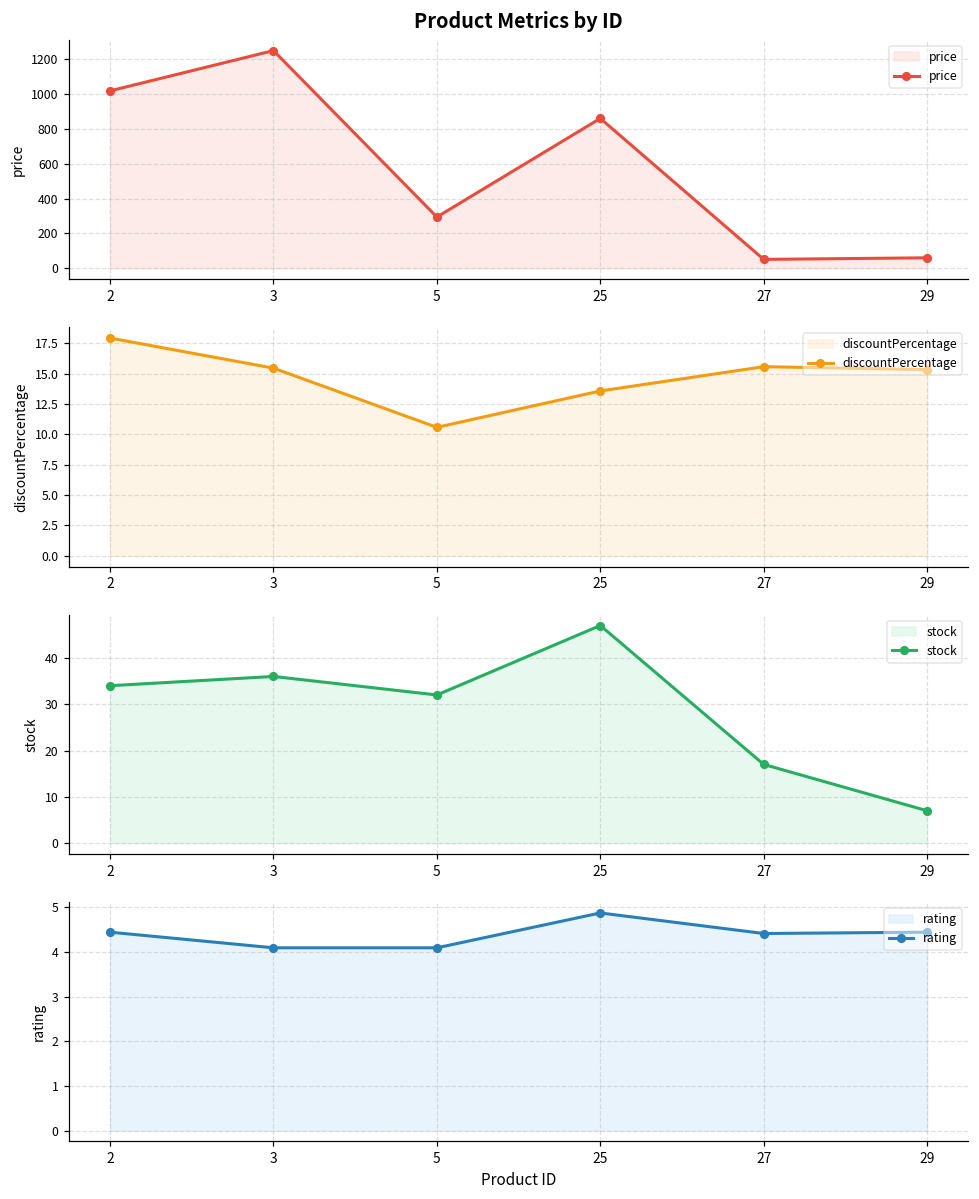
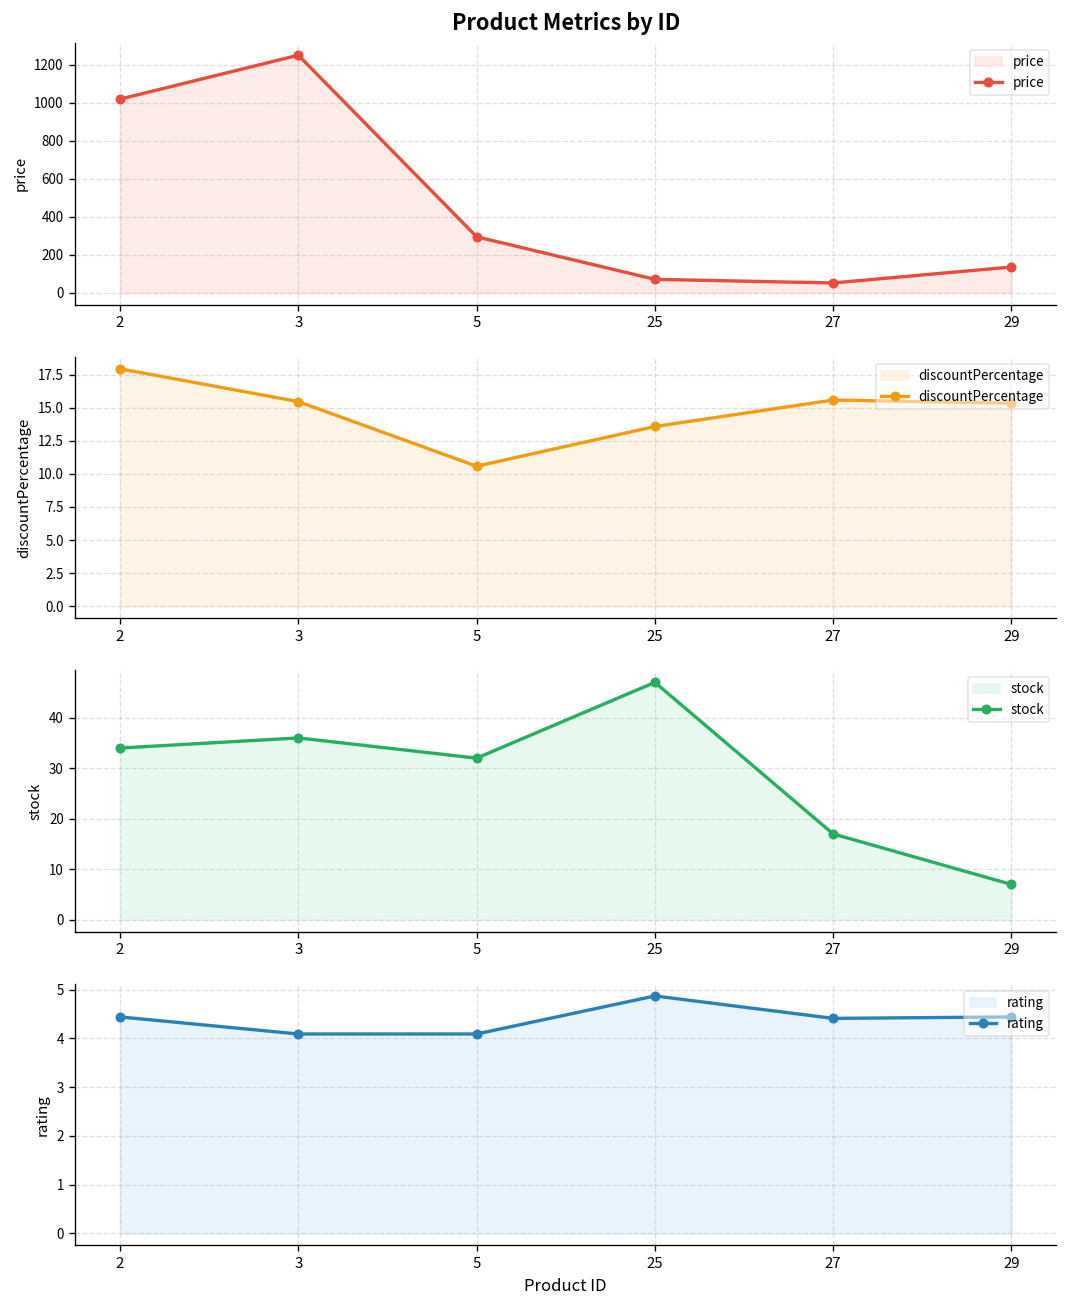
  {
    "Product Metrics by ID": {
      "2": 1020,
      "3": 1250,
      "5": 290,
-     "25": 860,
+     "25": 70,
      "27": 50,
-     "29": 60
+     "29": 140
    }
  }
